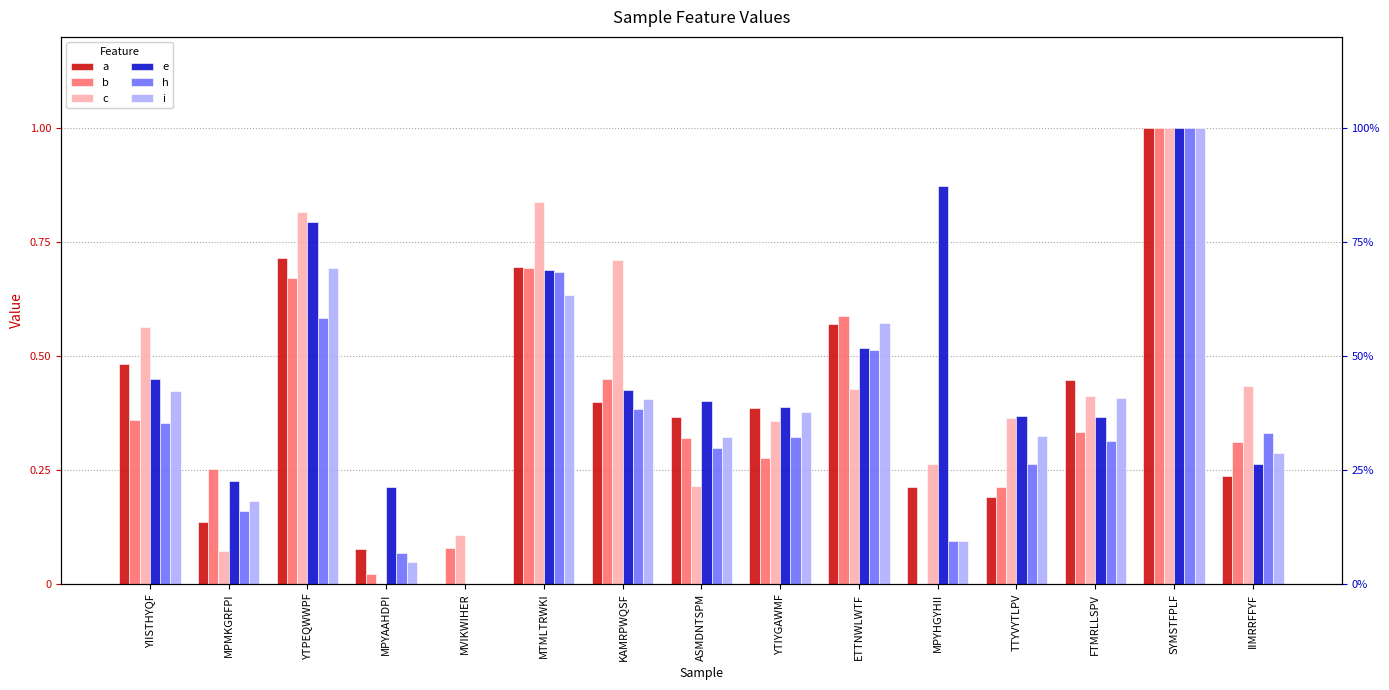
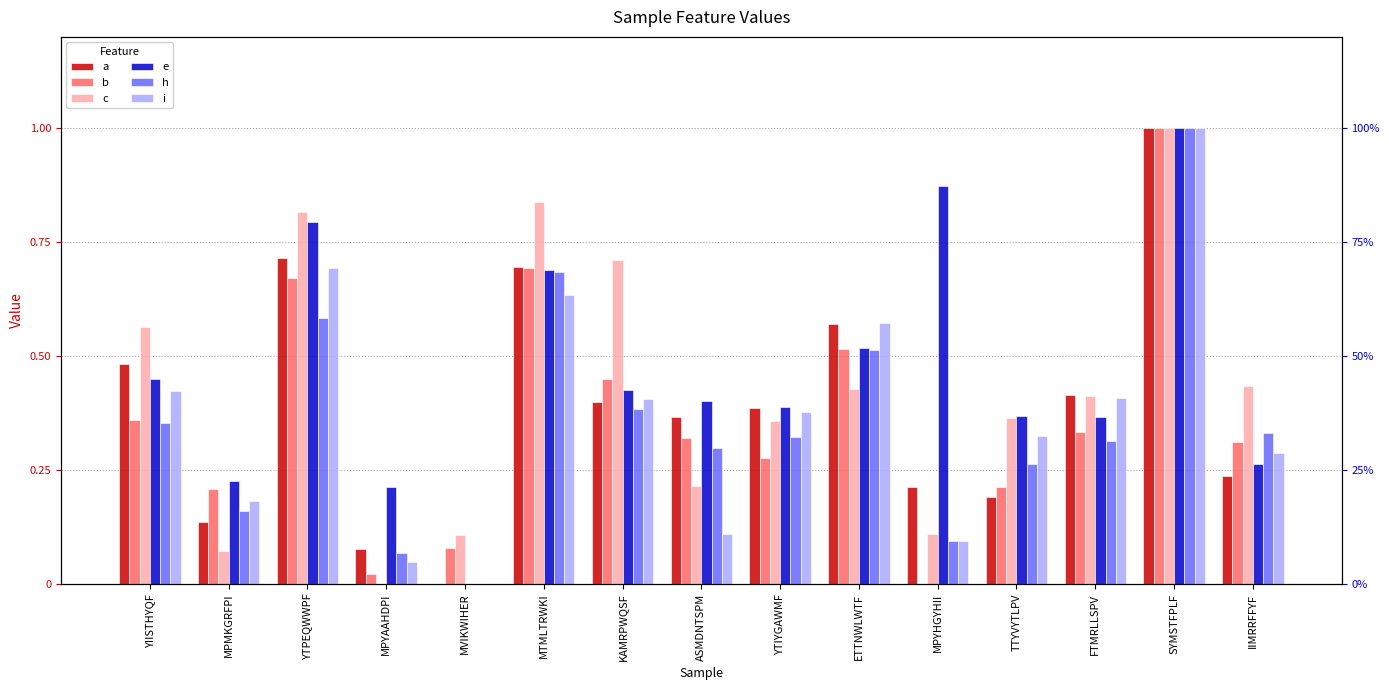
  {
    "a": {
      "YIISTHYQF": 0.48,
      "MPMKGRFPI": 0.14,
      "YTPEQWWPF": 0.71,
      "MPYAAHDPI": 0.08,
      "MVIKWIHER": 0.00,
      "MTMLTRWKI": 0.70,
      "KAMRPWQSF": 0.40,
      "ASMDNTSPM": 0.37,
      "YTIYGAWMF": 0.39,
      "ETTNWLWTF": 0.57,
      "MPYHGYHII": 0.21,
      "TTYVYTLPV": 0.19,
-     "FTMRLLSPV": 0.45,
+     "FTMRLLSPV": 0.41,
      "SYMSTFPLF": 1.00,
      "IIMRRFFYF": 0.24
    },
    "b": {
      "YIISTHYQF": 0.36,
-     "MPMKGRFPI": 0.25,
+     "MPMKGRFPI": 0.21,
      "YTPEQWWPF": 0.67,
      "MPYAAHDPI": 0.02,
      "MVIKWIHER": 0.08,
      "MTMLTRWKI": 0.69,
      "KAMRPWQSF": 0.45,
      "ASMDNTSPM": 0.32,
      "YTIYGAWMF": 0.28,
-     "ETTNWLWTF": 0.59,
+     "ETTNWLWTF": 0.52,
      "MPYHGYHII": 0.00,
      "TTYVYTLPV": 0.21,
      "FTMRLLSPV": 0.33,
      "SYMSTFPLF": 1.00,
      "IIMRRFFYF": 0.31
    },
    "c": {
      "YIISTHYQF": 0.56,
      "MPMKGRFPI": 0.07,
      "YTPEQWWPF": 0.82,
      "MPYAAHDPI": 0.00,
      "MVIKWIHER": 0.11,
      "MTMLTRWKI": 0.84,
      "KAMRPWQSF": 0.71,
      "ASMDNTSPM": 0.22,
      "YTIYGAWMF": 0.36,
      "ETTNWLWTF": 0.43,
-     "MPYHGYHII": 0.26,
+     "MPYHGYHII": 0.11,
      "TTYVYTLPV": 0.36,
      "FTMRLLSPV": 0.41,
      "SYMSTFPLF": 1.00,
      "IIMRRFFYF": 0.44
    },
    "e": {
      "YIISTHYQF": 0.45,
      "MPMKGRFPI": 0.23,
      "YTPEQWWPF": 0.79,
      "MPYAAHDPI": 0.21,
      "MVIKWIHER": 0.00,
      "MTMLTRWKI": 0.69,
      "KAMRPWQSF": 0.43,
      "ASMDNTSPM": 0.40,
      "YTIYGAWMF": 0.39,
      "ETTNWLWTF": 0.52,
      "MPYHGYHII": 0.87,
      "TTYVYTLPV": 0.37,
      "FTMRLLSPV": 0.37,
      "SYMSTFPLF": 1.00,
      "IIMRRFFYF": 0.26
    },
    "h": {
      "YIISTHYQF": 0.35,
      "MPMKGRFPI": 0.16,
      "YTPEQWWPF": 0.58,
      "MPYAAHDPI": 0.07,
      "MVIKWIHER": 0.00,
      "MTMLTRWKI": 0.68,
      "KAMRPWQSF": 0.38,
      "ASMDNTSPM": 0.30,
      "YTIYGAWMF": 0.32,
      "ETTNWLWTF": 0.51,
      "MPYHGYHII": 0.09,
      "TTYVYTLPV": 0.26,
      "FTMRLLSPV": 0.31,
      "SYMSTFPLF": 1.00,
      "IIMRRFFYF": 0.33
    },
    "i": {
      "YIISTHYQF": 0.42,
      "MPMKGRFPI": 0.18,
      "YTPEQWWPF": 0.69,
      "MPYAAHDPI": 0.05,
      "MVIKWIHER": 0.00,
      "MTMLTRWKI": 0.63,
      "KAMRPWQSF": 0.41,
-     "ASMDNTSPM": 0.32,
+     "ASMDNTSPM": 0.11,
      "YTIYGAWMF": 0.38,
      "ETTNWLWTF": 0.57,
      "MPYHGYHII": 0.09,
      "TTYVYTLPV": 0.32,
      "FTMRLLSPV": 0.41,
      "SYMSTFPLF": 1.00,
      "IIMRRFFYF": 0.29
    }
  }
